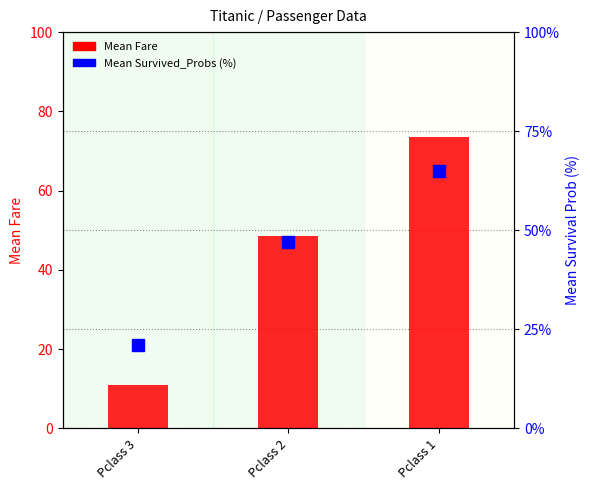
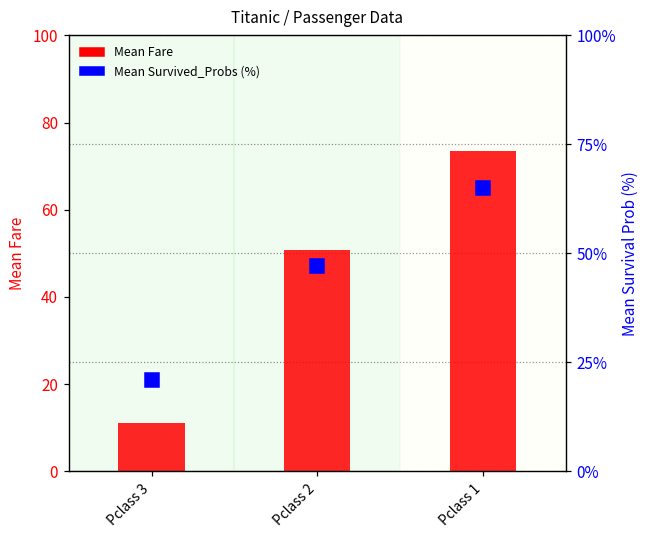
  {
    "Mean Fare": {
      "Pclass 3": "11",
-     "Pclass 2": "49",
+     "Pclass 2": "51",
      "Pclass 1": "74"
    },
    "Mean Survived_Probs (%)": {
      "Pclass 3": "21%",
      "Pclass 2": "47%",
      "Pclass 1": "65%"
    }
  }
